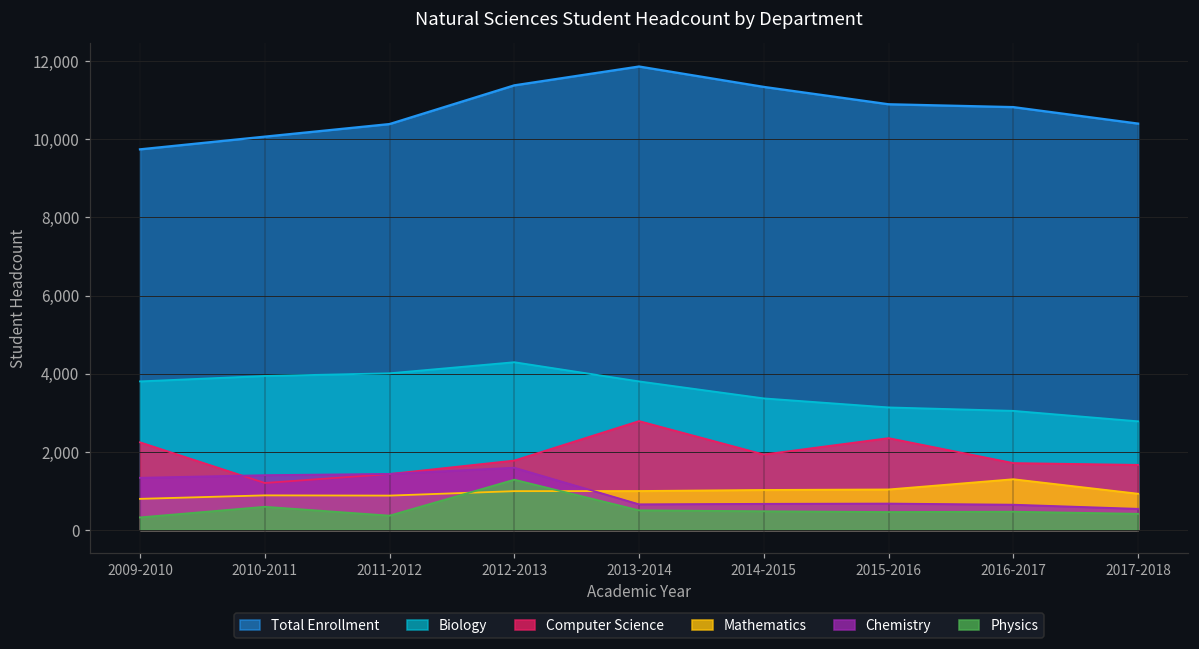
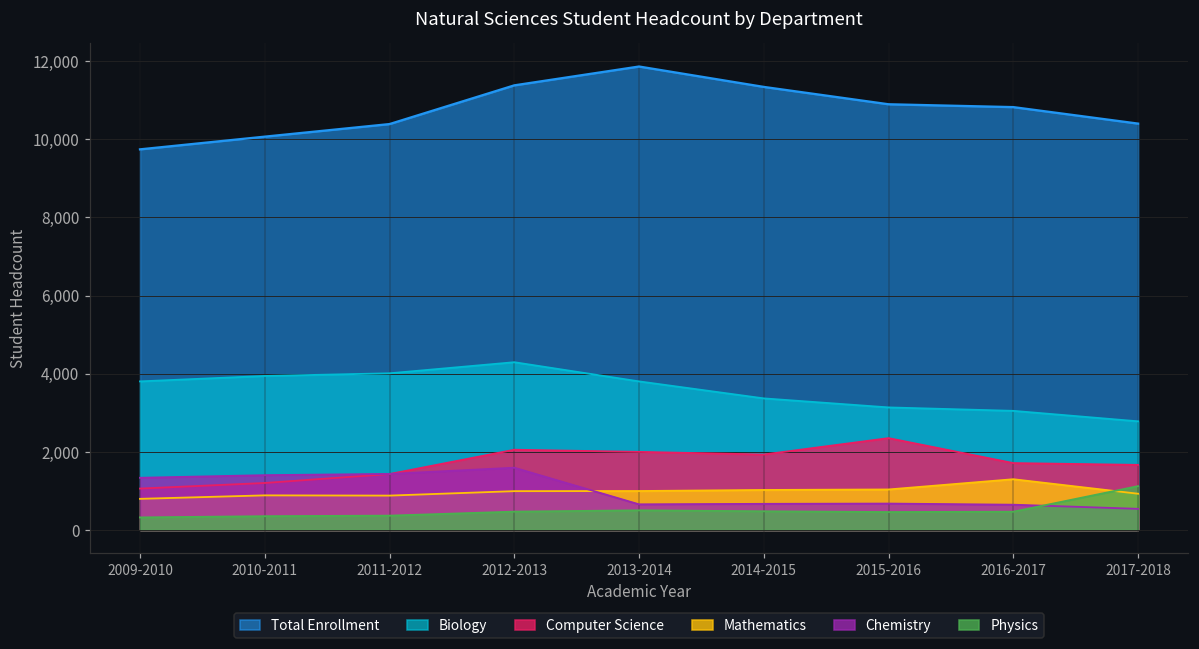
  {
    "Computer Science": {
-     "2009-2010": "2,200",
+     "2009-2010": "1,100",
      "2010-2011": "1,200",
-     "2012-2013": "1,800",
-     "2013-2014": "2,800",
+     "2012-2013": "2,100",
+     "2013-2014": "2,000",
      "2014-2015": "1,900",
      "2015-2016": "2,400",
      "2016-2017": "1,700",
      "2017-2018": "1,700"
    },
    "Mathematics": {
      "2009-2010": "800",
      "2010-2011": "900",
      "2011-2012": "900",
      "2012-2013": "1,000",
      "2013-2014": "1,000",
      "2014-2015": "1,000",
      "2015-2016": "1,000",
      "2016-2017": "1,300",
      "2017-2018": "900"
    },
    "Chemistry": {
      "2009-2010": "1,300",
      "2010-2011": "1,400",
      "2012-2013": "1,600",
      "2013-2014": "700",
      "2014-2015": "700",
      "2015-2016": "700",
      "2016-2017": "600",
      "2017-2018": "500"
    },
    "Physics": {
      "2009-2010": "300",
-     "2010-2011": "600",
+     "2010-2011": "400",
      "2011-2012": "400",
-     "2012-2013": "1,300",
+     "2012-2013": "500",
      "2013-2014": "500",
      "2014-2015": "500",
      "2015-2016": "500",
      "2016-2017": "500",
-     "2017-2018": "400"
+     "2017-2018": "1,100"
    }
  }
